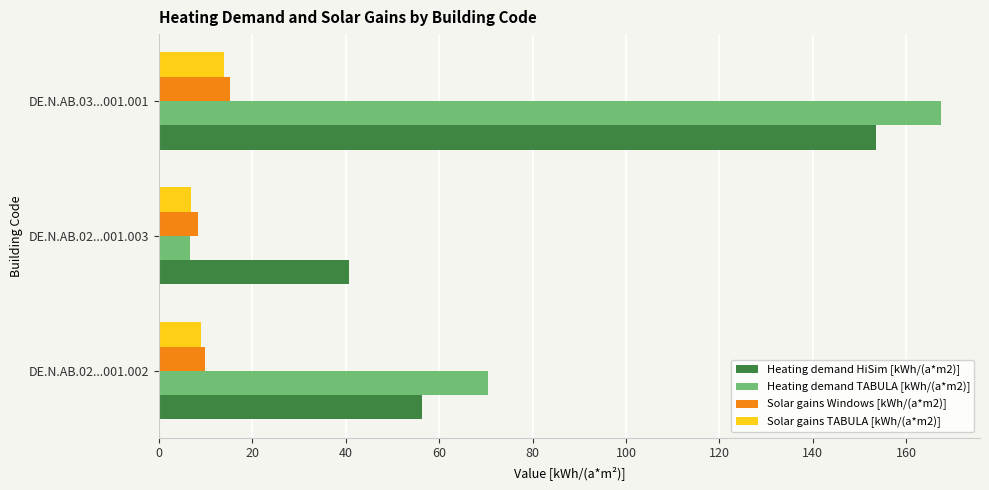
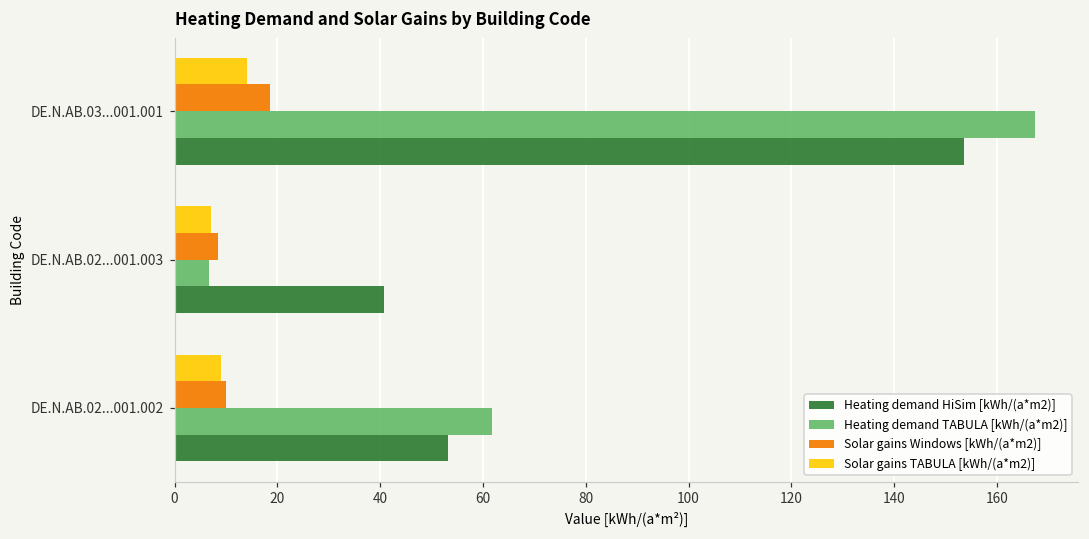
  {
    "Heating demand HiSim [kWh/(a*m2)]": {
      "DE.N.AB.03...001.001": 154,
      "DE.N.AB.02...001.003": 41,
-     "DE.N.AB.02...001.002": 56
+     "DE.N.AB.02...001.002": 53
    },
    "Heating demand TABULA [kWh/(a*m2)]": {
      "DE.N.AB.03...001.001": 167,
      "DE.N.AB.02...001.003": 7,
-     "DE.N.AB.02...001.002": 70
+     "DE.N.AB.02...001.002": 62
    },
    "Solar gains Windows [kWh/(a*m2)]": {
-     "DE.N.AB.03...001.001": 15,
+     "DE.N.AB.03...001.001": 19,
      "DE.N.AB.02...001.003": 8,
      "DE.N.AB.02...001.002": 10
    },
    "Solar gains TABULA [kWh/(a*m2)]": {
      "DE.N.AB.03...001.001": 14,
      "DE.N.AB.02...001.003": 7,
      "DE.N.AB.02...001.002": 9
    }
  }
